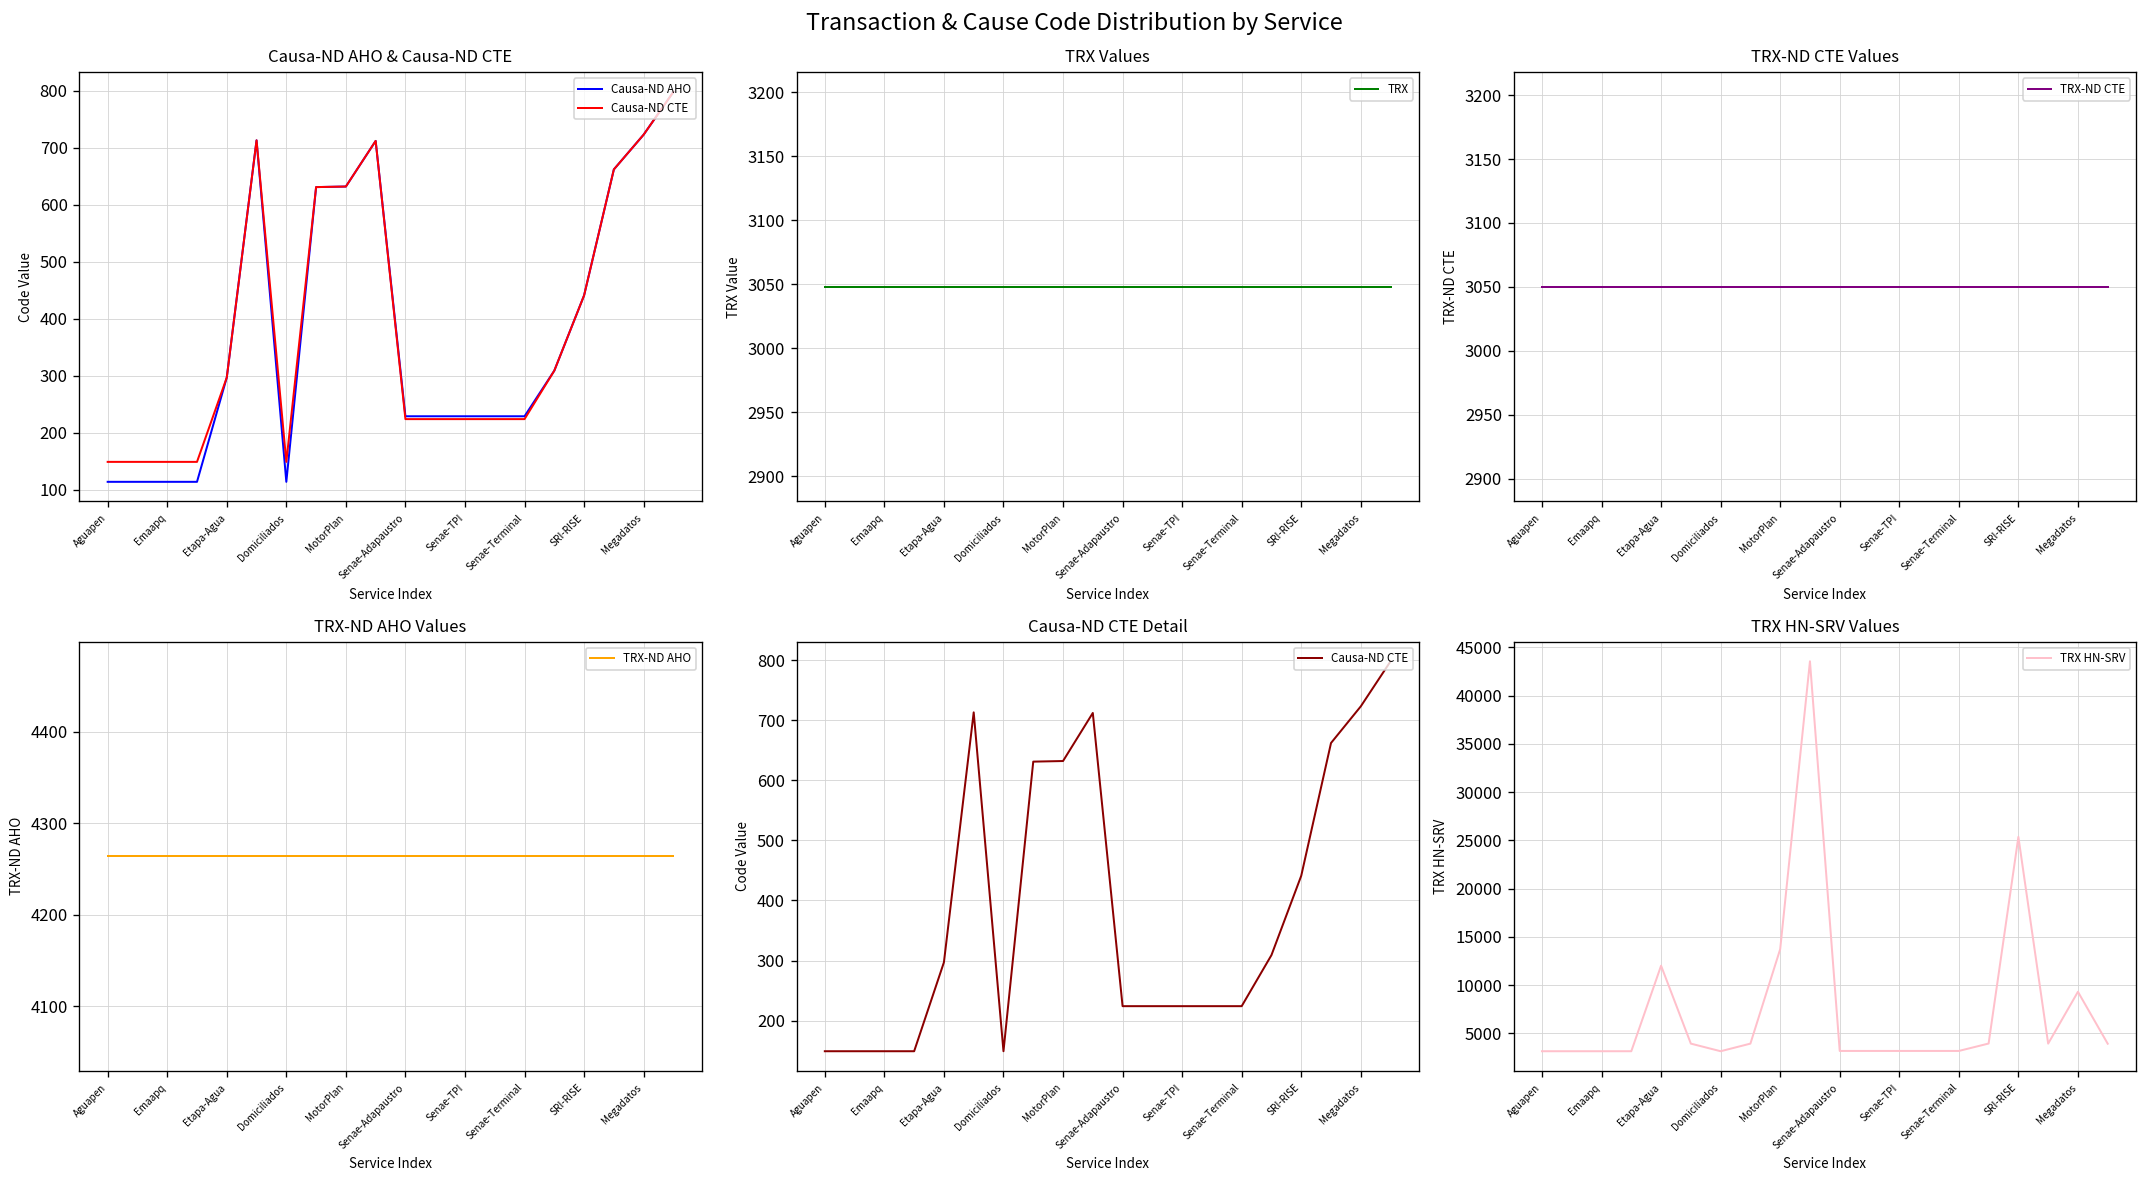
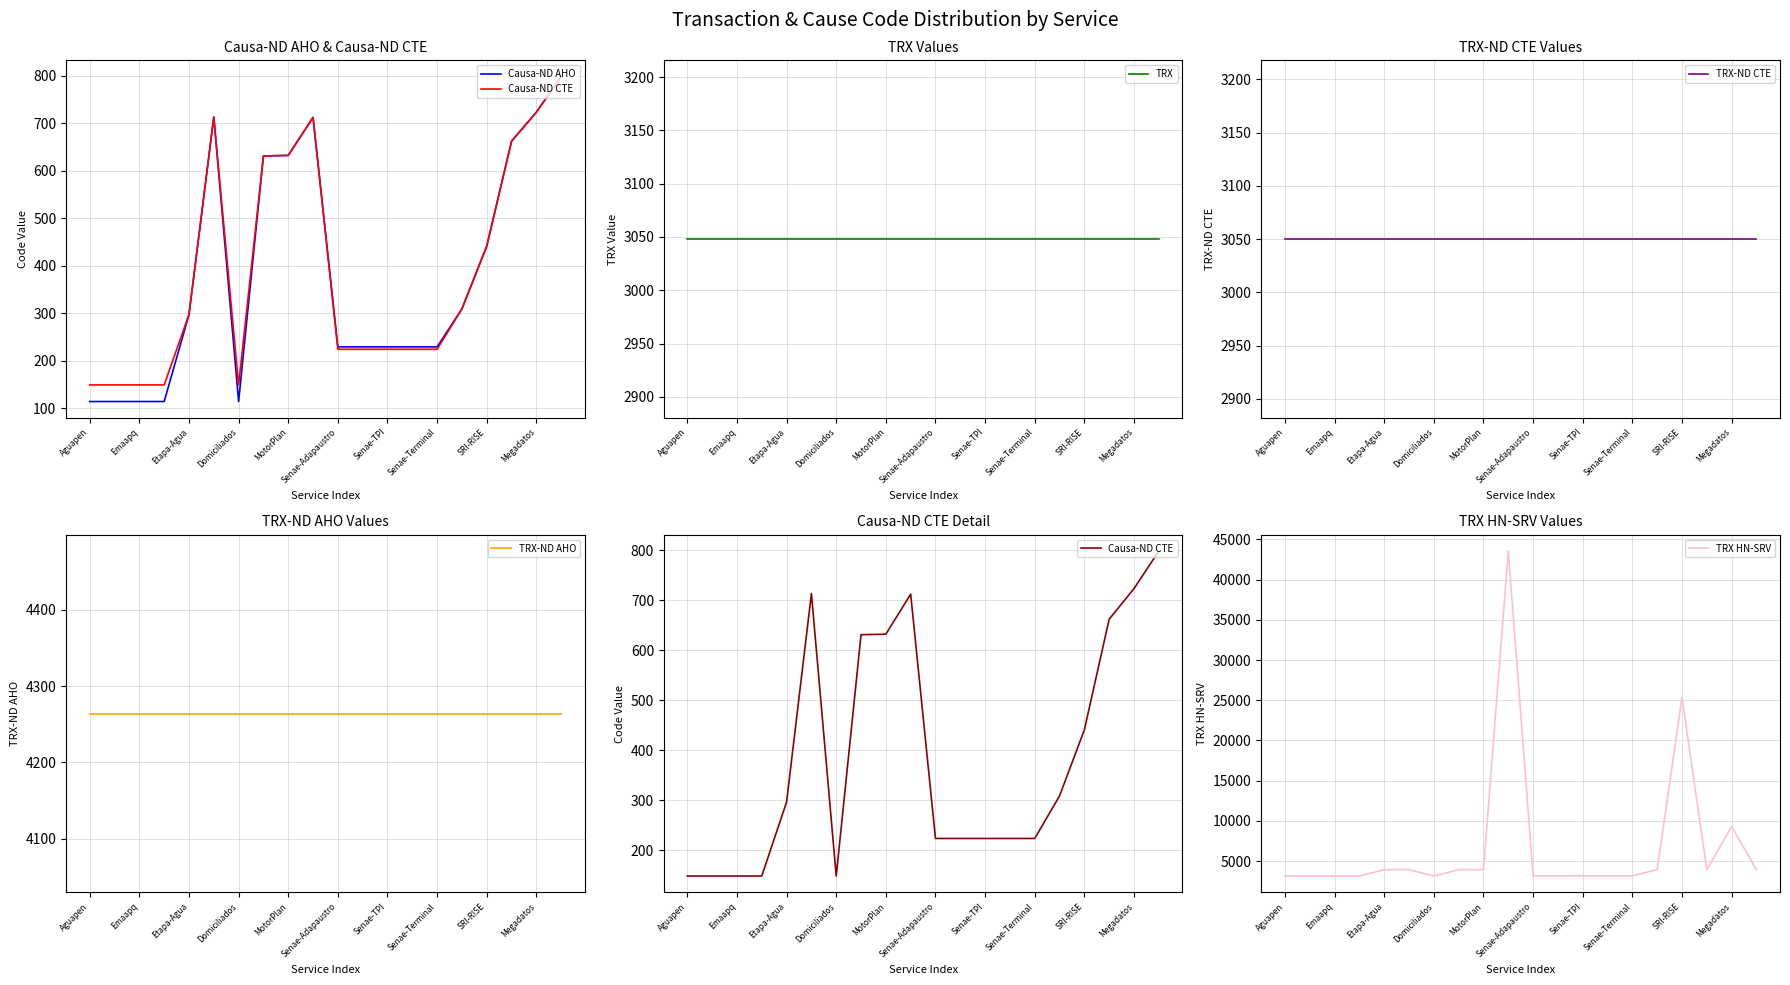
  {
    "Causa-ND AHO & Causa-ND CTE": {
      "Causa-ND AHO": {
        "Aguapen": 110,
        "Emaapq": 110,
        "Domiciliados": 110
      }
    },
    "TRX Values": {
      "Aguapen": 3048,
      "Emaapq": 3048,
      "Etapa-Agua": 3048,
      "Domiciliados": 3048,
      "MotorPlan": 3048,
      "Senae-Adapaustro": 3048,
      "Senae-TPI": 3048,
      "Senae-Terminal": 3048,
      "SRI-RISE": 3048,
      "Megadatos": 3048
    },
    "TRX-ND CTE Values": {
      "Aguapen": 3050,
      "Emaapq": 3050,
      "Etapa-Agua": 3050,
      "Domiciliados": 3050,
      "MotorPlan": 3050,
      "Senae-Adapaustro": 3050,
      "Senae-TPI": 3050,
      "Senae-Terminal": 3050,
      "SRI-RISE": 3050,
      "Megadatos": 3050
    },
    "TRX-ND AHO Values": {
      "Aguapen": 4260,
      "Emaapq": 4260,
      "Etapa-Agua": 4260,
      "Domiciliados": 4260,
      "MotorPlan": 4260,
      "Senae-Adapaustro": 4260,
      "Senae-TPI": 4260,
      "Senae-Terminal": 4260,
      "SRI-RISE": 4260,
      "Megadatos": 4260
    },
    "Causa-ND CTE Detail": {
      "Aguapen": 150,
      "Emaapq": 150,
      "Etapa-Agua": 300,
      "Domiciliados": 150,
      "MotorPlan": 630,
      "Senae-Adapaustro": 220,
      "Senae-TPI": 220,
      "Senae-Terminal": 220,
      "SRI-RISE": 440,
      "Megadatos": 720
    },
    "TRX HN-SRV Values": {
      "Aguapen": 3000,
      "Emaapq": 3000,
-     "Etapa-Agua": 12000,
+     "Etapa-Agua": 4000,
      "Domiciliados": 3000,
-     "MotorPlan": 14000,
+     "MotorPlan": 4000,
      "Senae-Adapaustro": 3000,
      "Senae-TPI": 3000,
      "Senae-Terminal": 3000,
      "SRI-RISE": 25000,
      "Megadatos": 9000
    }
  }
